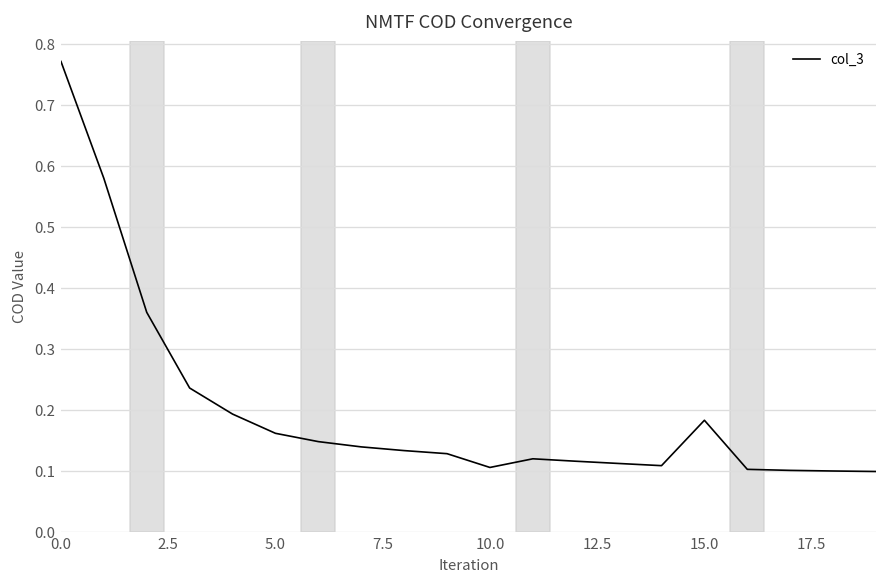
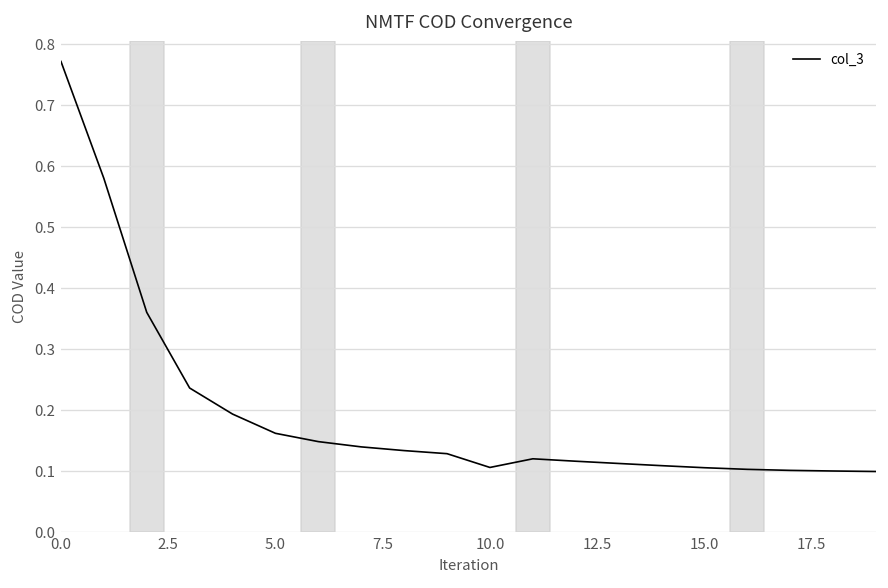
  {
    "0.0": 0.77,
    "5.0": 0.16,
    "10.0": 0.11,
-   "15.0": 0.18
+   "15.0": 0.11
  }
